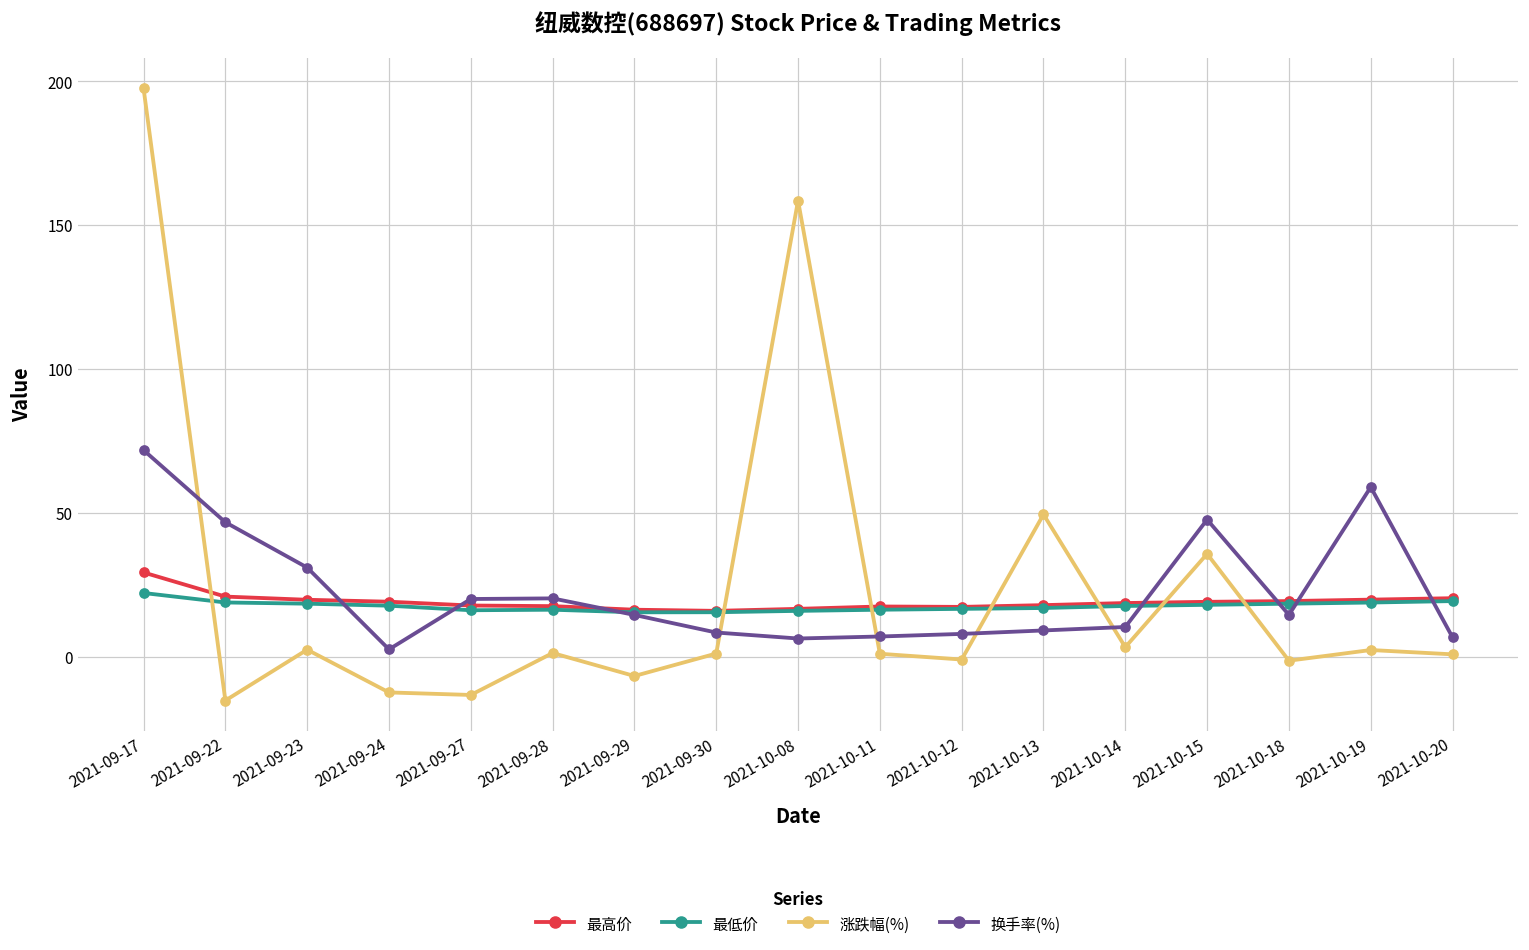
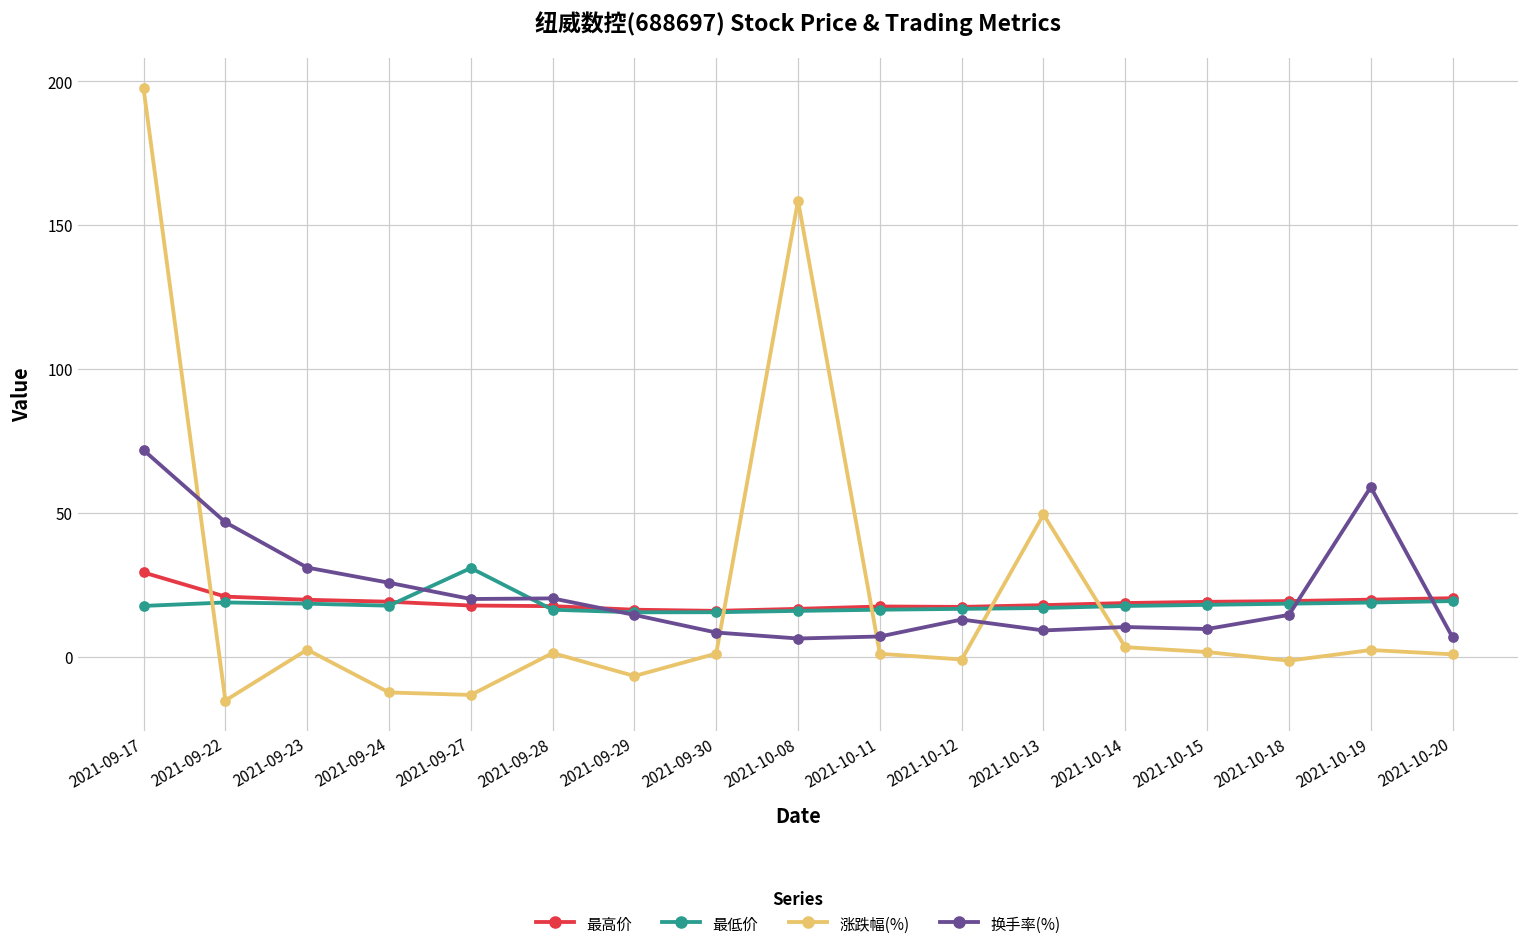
  {
    "最高价": {
      "2021-09-17": 29,
      "2021-09-22": 21,
      "2021-09-23": 20,
      "2021-09-24": 19,
      "2021-09-27": 18,
      "2021-09-28": 18,
      "2021-10-11": 18,
      "2021-10-13": 18,
      "2021-10-14": 19,
      "2021-10-15": 19,
      "2021-10-19": 20,
      "2021-10-20": 21
    },
    "最低价": {
-     "2021-09-17": 22,
+     "2021-09-17": 18,
      "2021-09-22": 19,
      "2021-09-23": 19,
      "2021-09-24": 18,
-     "2021-09-27": 16,
+     "2021-09-27": 31,
      "2021-09-28": 17,
      "2021-10-11": 17,
      "2021-10-13": 17,
      "2021-10-14": 18,
      "2021-10-15": 18,
      "2021-10-19": 19,
      "2021-10-20": 20
    },
    "涨跌幅(%)": {
      "2021-09-17": 198,
      "2021-09-22": -15,
      "2021-09-23": 3,
      "2021-09-24": -12,
      "2021-09-27": -13,
      "2021-09-28": 1,
      "2021-09-29": -7,
      "2021-09-30": 1,
      "2021-10-08": 159,
      "2021-10-11": 1,
      "2021-10-12": -1,
      "2021-10-13": 50,
      "2021-10-14": 4,
-     "2021-10-15": 36,
+     "2021-10-15": 2,
      "2021-10-18": -1,
      "2021-10-19": 3,
      "2021-10-20": 1
    },
    "换手率(%)": {
      "2021-09-17": 72,
      "2021-09-22": 47,
      "2021-09-23": 31,
-     "2021-09-24": 3,
+     "2021-09-24": 26,
      "2021-09-27": 20,
      "2021-09-28": 20,
      "2021-09-30": 9,
      "2021-10-08": 7,
      "2021-10-11": 7,
-     "2021-10-12": 8,
+     "2021-10-12": 13,
      "2021-10-13": 9,
      "2021-10-14": 11,
-     "2021-10-15": 48,
+     "2021-10-15": 10,
      "2021-10-18": 15,
      "2021-10-19": 59,
      "2021-10-20": 7
    }
  }
